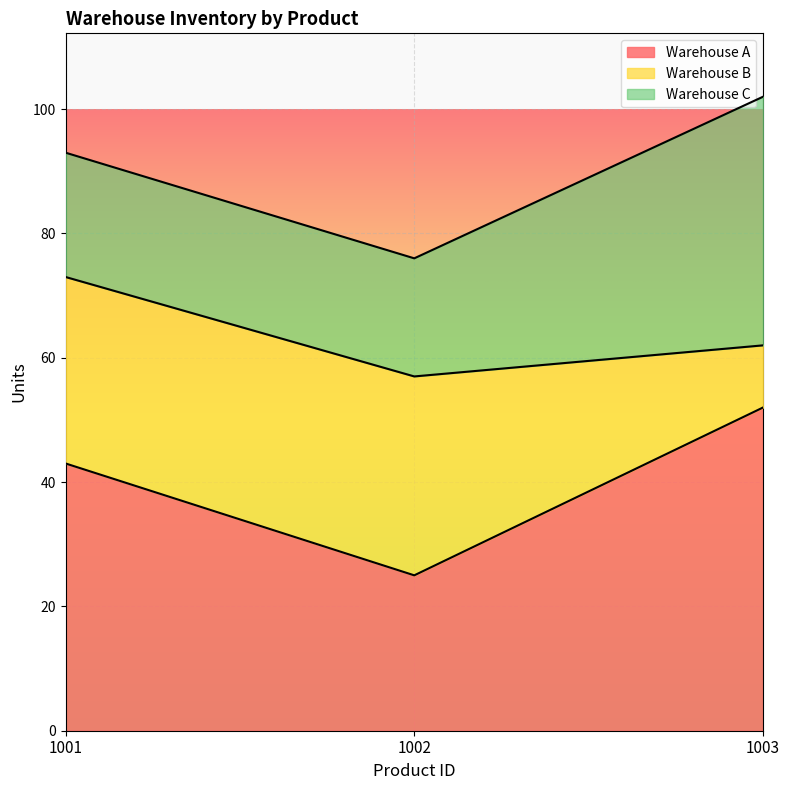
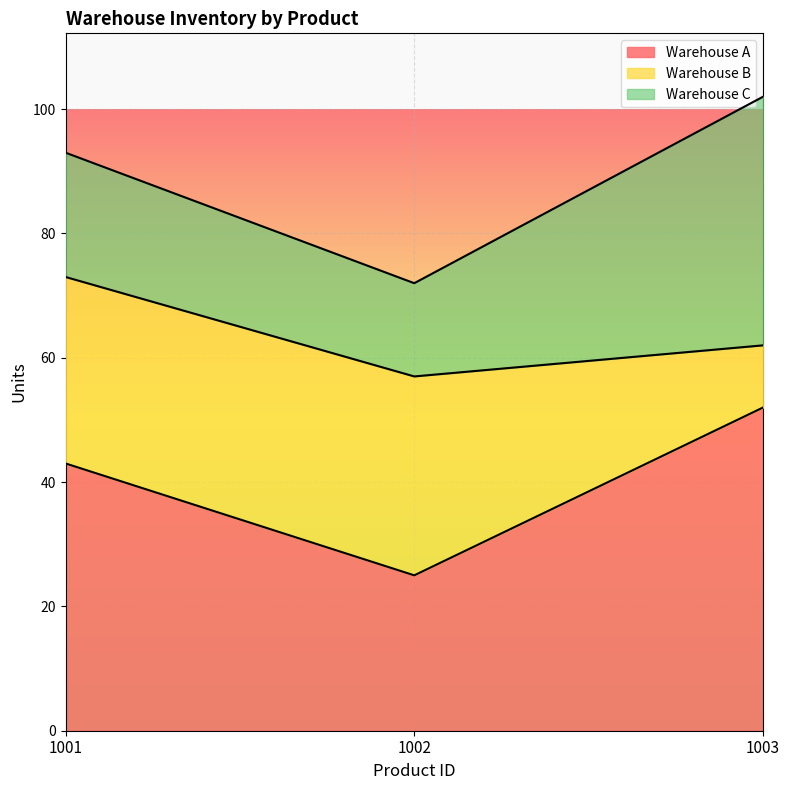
  {
    "Warehouse A": {
      "1001": 43,
      "1002": 25,
      "1003": 52
    },
    "Warehouse B": {
      "1001": 30,
      "1002": 32,
      "1003": 10
    },
    "Warehouse C": {
      "1001": 20,
-     "1002": 19,
+     "1002": 15,
      "1003": 40
    }
  }
